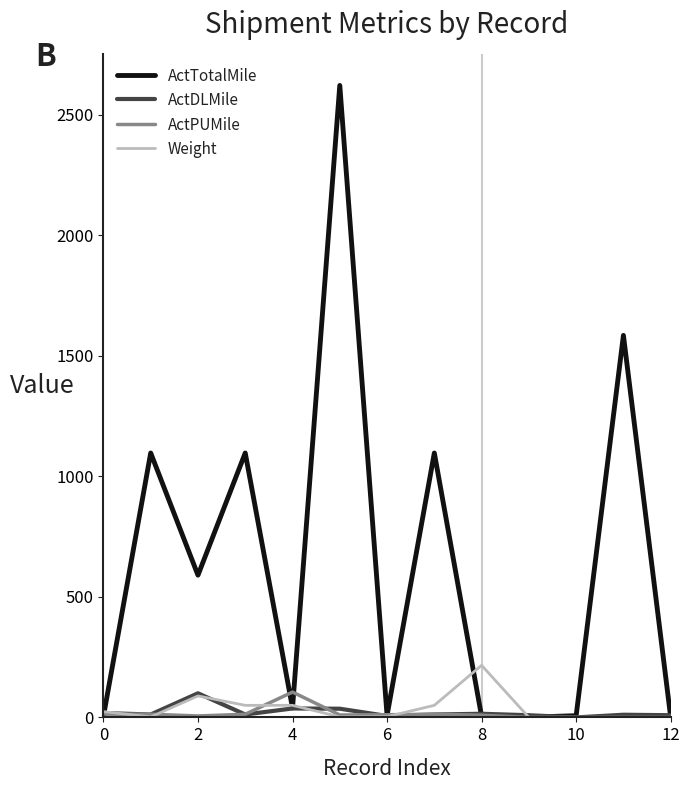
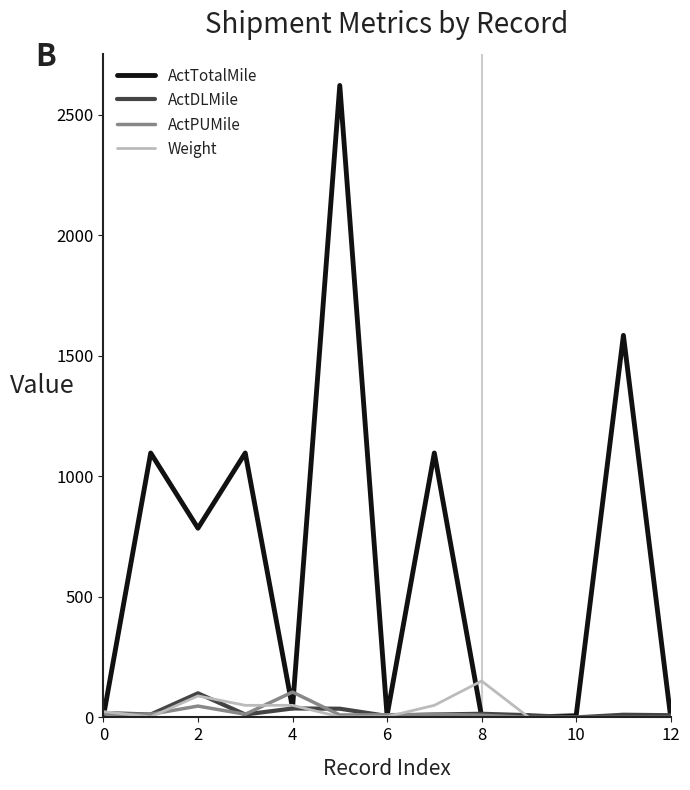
  {
    "ActTotalMile": {
-     "2": 590
+     "2": 790
    },
    "ActDLMile": {
      "2": 100
    },
    "ActPUMile": {
-     "2": 10,
+     "2": 50,
      "4": 110
    },
    "Weight": {
      "2": 90,
      "4": 50,
-     "8": 220
+     "8": 150
    }
  }
